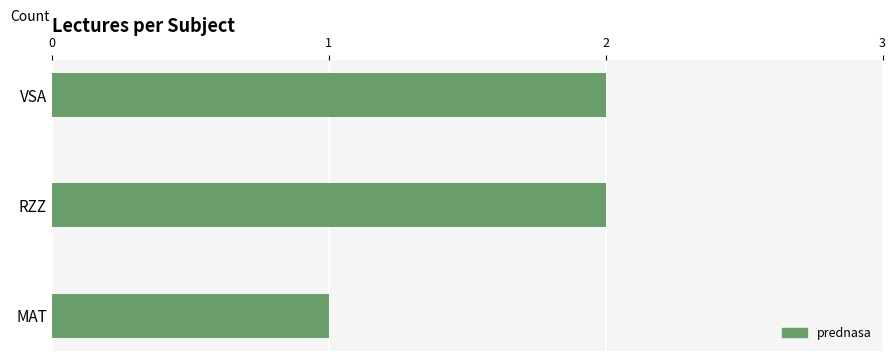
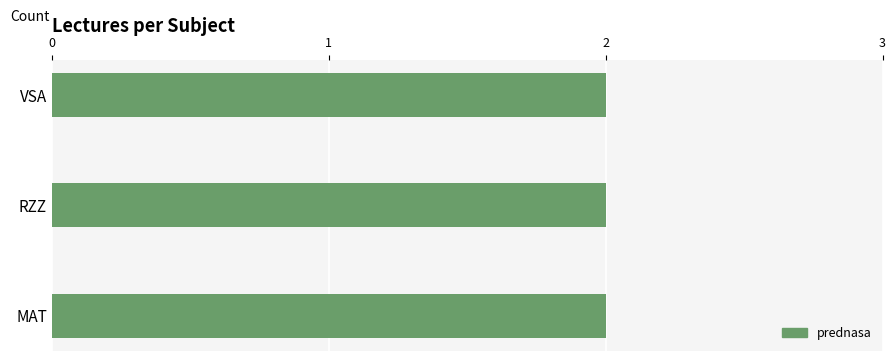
  {
    "VSA": 2,
    "RZZ": 2,
-   "MAT": 1
+   "MAT": 2
  }
